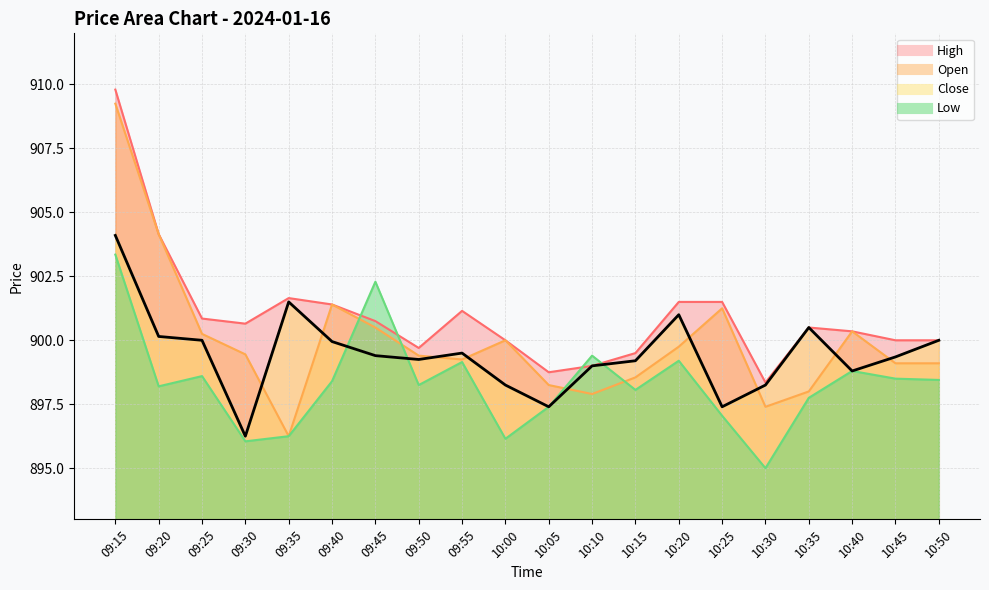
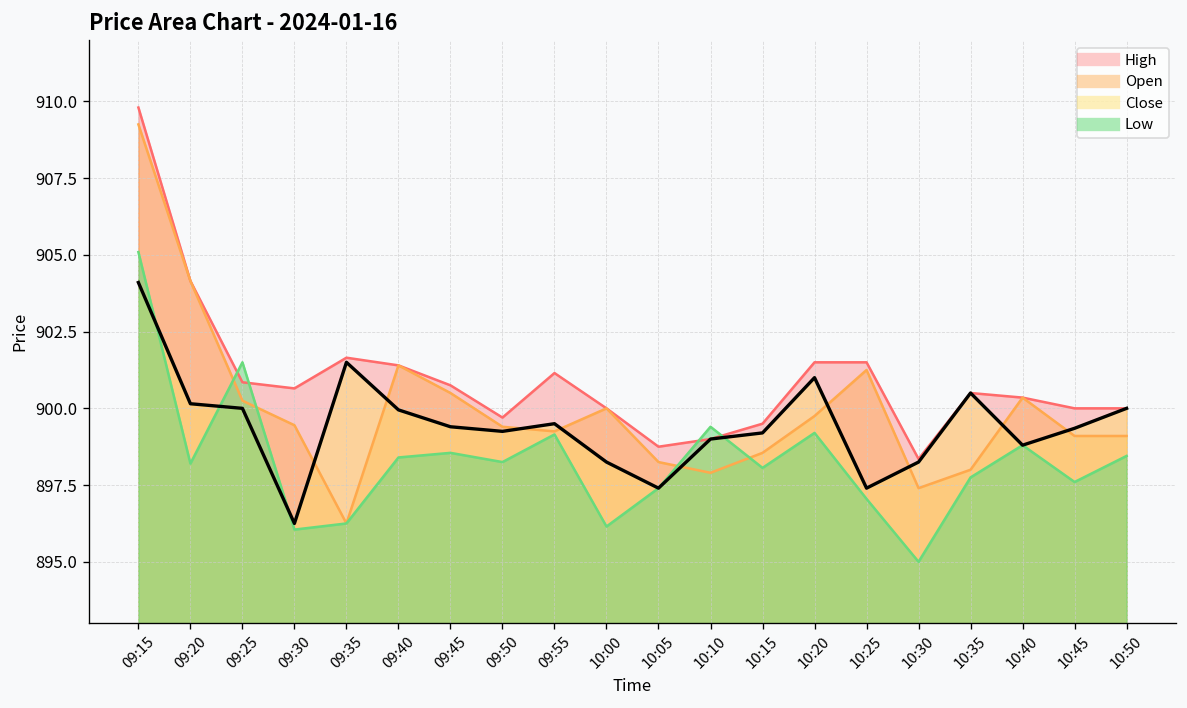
  {
    "Low": {
-     "09:15": 903.4,
+     "09:15": 905.1,
      "09:20": 898.2,
-     "09:25": 898.6,
+     "09:25": 901.5,
      "09:30": 896.1,
      "09:40": 898.4,
-     "09:45": 902.3,
+     "09:45": 898.6,
      "09:50": 898.3,
      "10:00": 896.2,
      "10:10": 899.4,
      "10:15": 898.1,
      "10:20": 899.2,
      "10:25": 897.1,
      "10:30": 895.0,
      "10:35": 897.8,
-     "10:45": 898.5,
+     "10:45": 897.6,
      "10:50": 898.5
    }
  }
